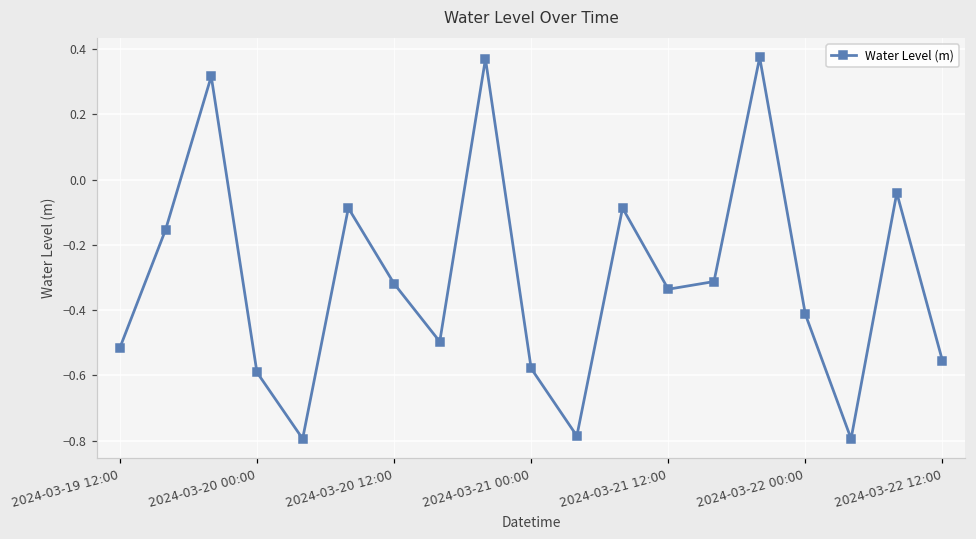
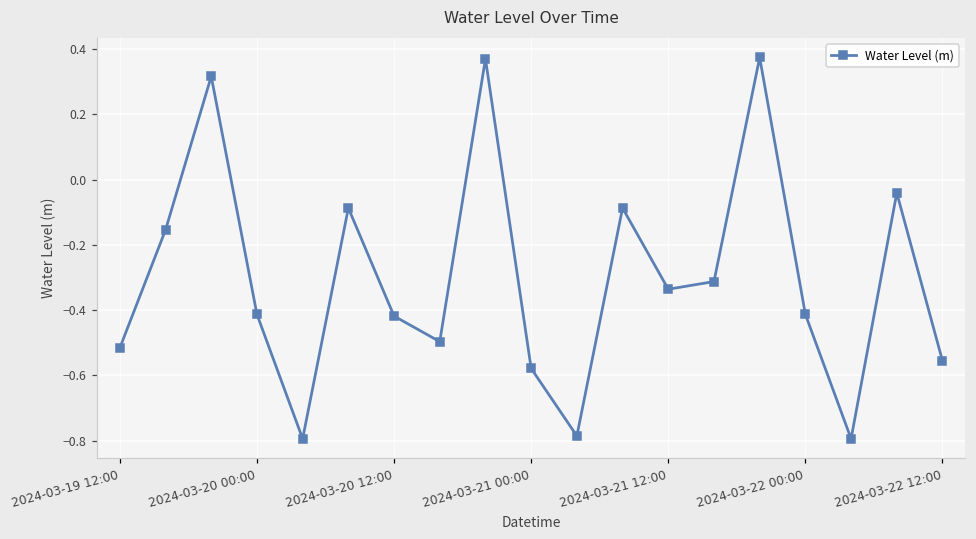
  {
    "2024-03-19 12:00": -0.52,
-   "2024-03-20 00:00": -0.59,
-   "2024-03-20 12:00": -0.32,
+   "2024-03-20 00:00": -0.41,
+   "2024-03-20 12:00": -0.42,
    "2024-03-21 00:00": -0.58,
    "2024-03-21 12:00": -0.34,
    "2024-03-22 00:00": -0.41,
    "2024-03-22 12:00": -0.56
  }
